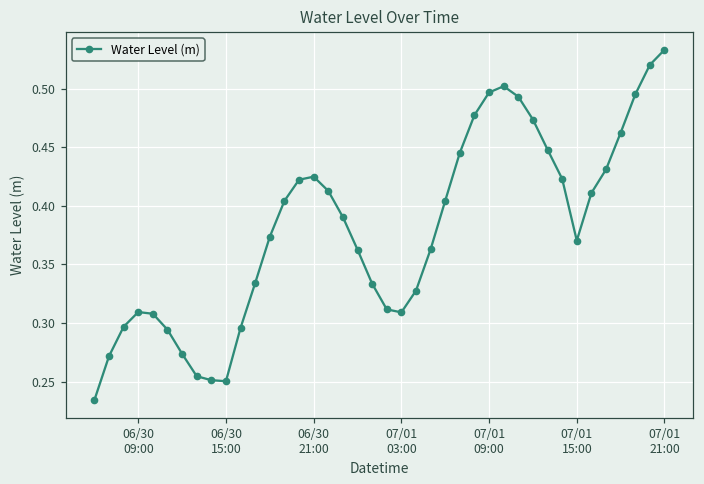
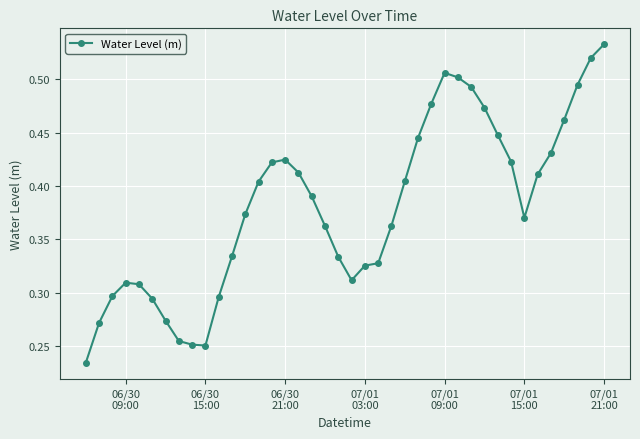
  {
    "06/30 09:00": 0.309,
    "06/30 15:00": 0.250,
    "06/30 21:00": 0.425,
-   "07/01 03:00": 0.309,
-   "07/01 09:00": 0.497,
+   "07/01 03:00": 0.325,
+   "07/01 09:00": 0.506,
    "07/01 15:00": 0.370,
    "07/01 21:00": 0.533
  }
